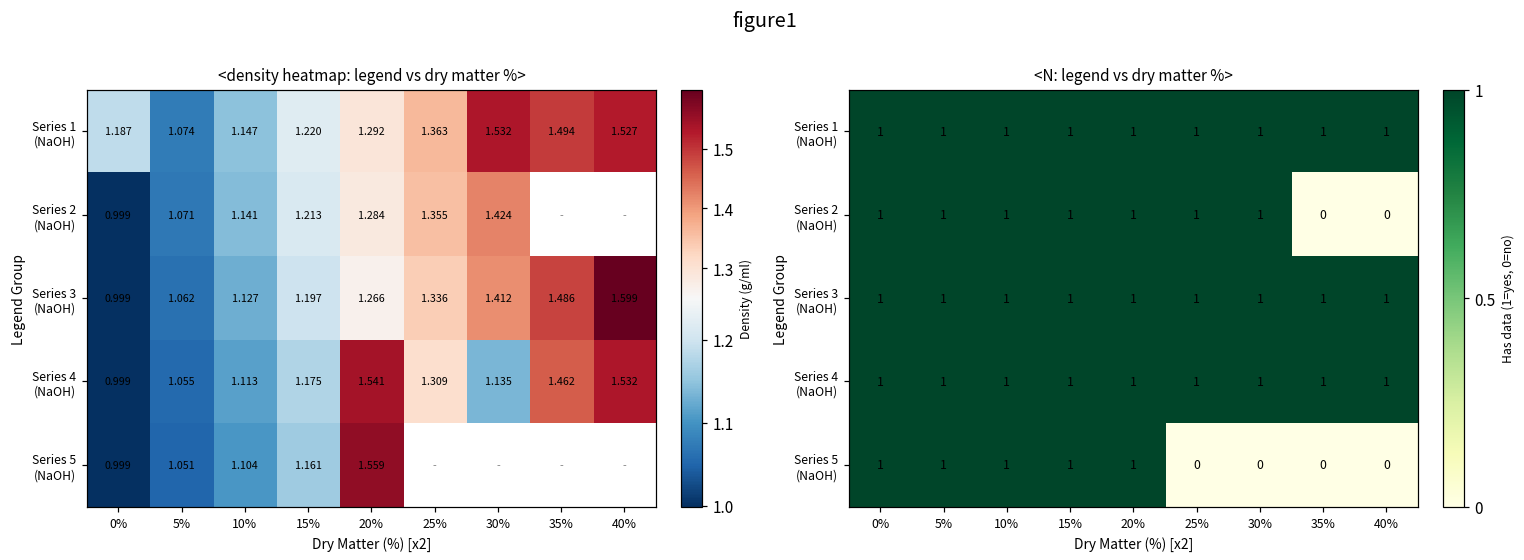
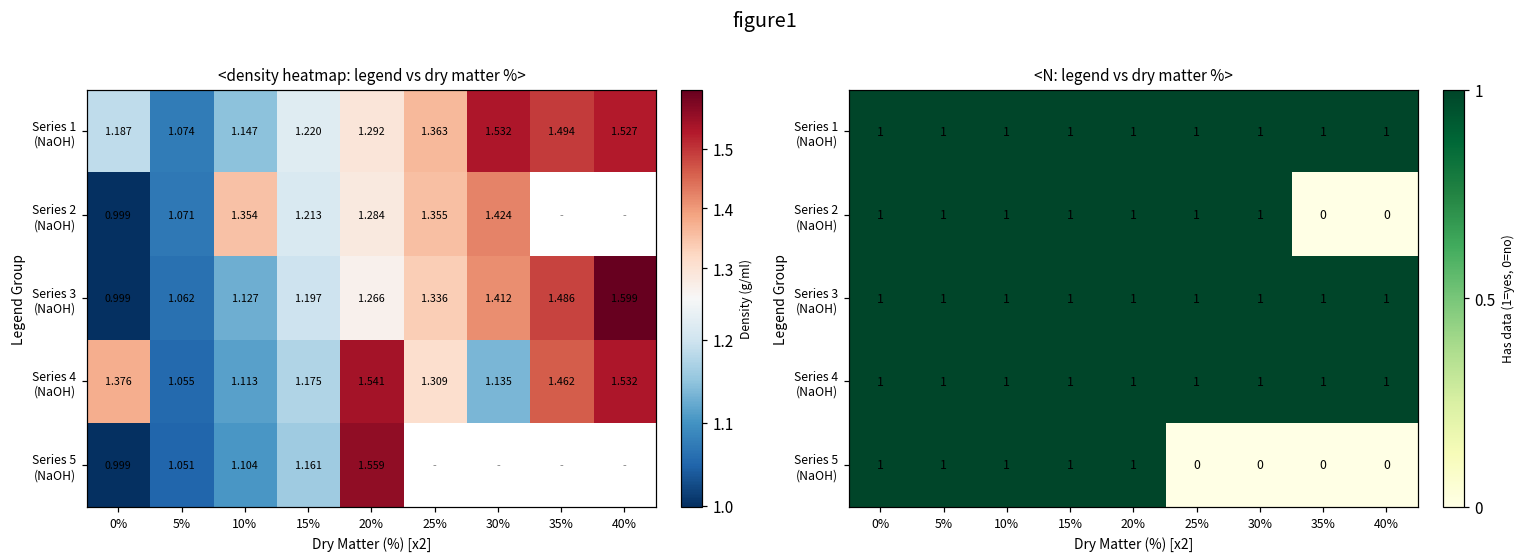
  {
    "<density heatmap: legend vs dry matter %>": {
      "Series 1 (NaOH)": {
        "0%": 1.187,
        "5%": 1.074,
        "10%": 1.147,
        "15%": 1.220,
        "20%": 1.292,
        "25%": 1.363,
        "30%": 1.532,
        "35%": 1.494,
        "40%": 1.527
      },
      "Series 2 (NaOH)": {
        "0%": 0.999,
        "5%": 1.071,
-       "10%": 1.141,
+       "10%": 1.354,
        "15%": 1.213,
        "20%": 1.284,
        "25%": 1.355,
        "30%": 1.424
      },
      "Series 3 (NaOH)": {
        "0%": 0.999,
        "5%": 1.062,
        "10%": 1.127,
        "15%": 1.197,
        "20%": 1.266,
        "25%": 1.336,
        "30%": 1.412,
        "35%": 1.486,
        "40%": 1.599
      },
      "Series 4 (NaOH)": {
-       "0%": 0.999,
+       "0%": 1.376,
        "5%": 1.055,
        "10%": 1.113,
        "15%": 1.175,
        "20%": 1.541,
        "25%": 1.309,
        "30%": 1.135,
        "35%": 1.462,
        "40%": 1.532
      },
      "Series 5 (NaOH)": {
        "0%": 0.999,
        "5%": 1.051,
        "10%": 1.104,
        "15%": 1.161,
        "20%": 1.559
      }
    },
    "<N: legend vs dry matter %>": {
      "Series 1 (NaOH)": {
        "0%": 1,
        "5%": 1,
        "10%": 1,
        "15%": 1,
        "20%": 1,
        "25%": 1,
        "30%": 1,
        "35%": 1,
        "40%": 1
      },
      "Series 2 (NaOH)": {
        "0%": 1,
        "5%": 1,
        "10%": 1,
        "15%": 1,
        "20%": 1,
        "25%": 1,
        "30%": 1,
        "35%": 0,
        "40%": 0
      },
      "Series 3 (NaOH)": {
        "0%": 1,
        "5%": 1,
        "10%": 1,
        "15%": 1,
        "20%": 1,
        "25%": 1,
        "30%": 1,
        "35%": 1,
        "40%": 1
      },
      "Series 4 (NaOH)": {
        "0%": 1,
        "5%": 1,
        "10%": 1,
        "15%": 1,
        "20%": 1,
        "25%": 1,
        "30%": 1,
        "35%": 1,
        "40%": 1
      },
      "Series 5 (NaOH)": {
        "0%": 1,
        "5%": 1,
        "10%": 1,
        "15%": 1,
        "20%": 1,
        "25%": 0,
        "30%": 0,
        "35%": 0,
        "40%": 0
      }
    }
  }
